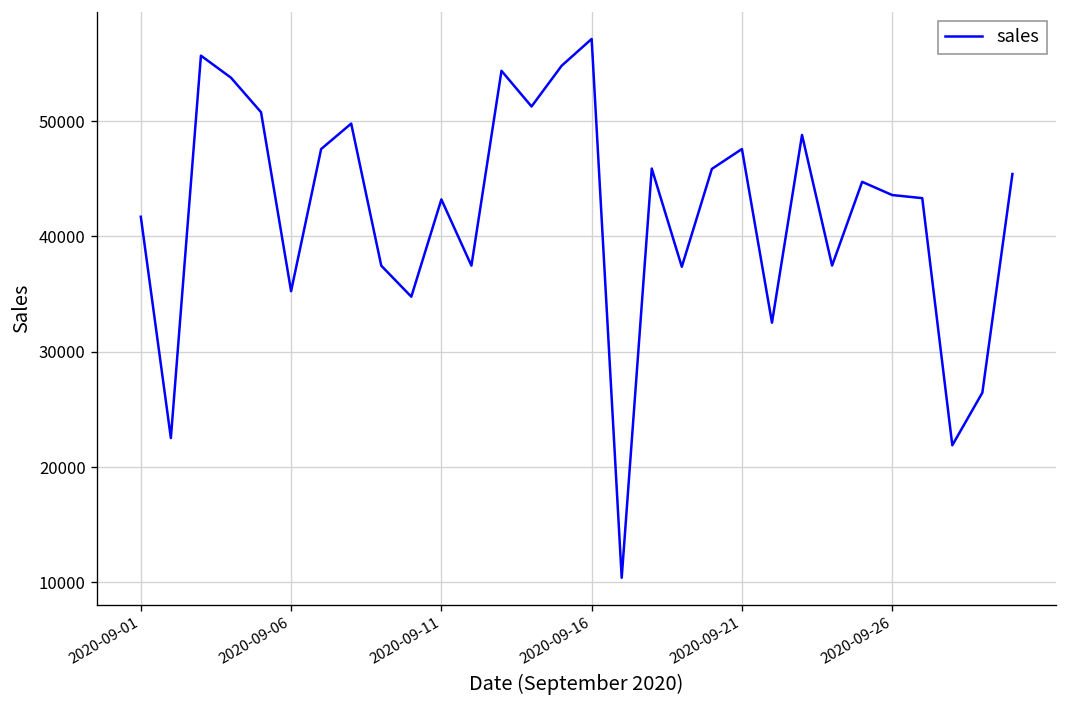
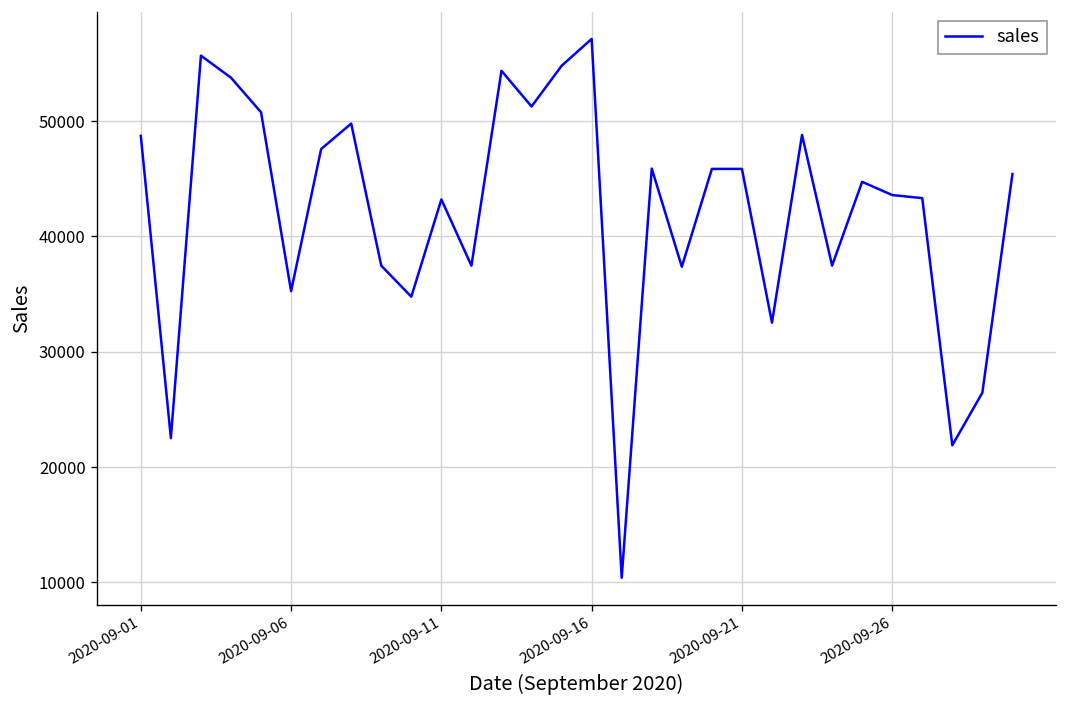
  {
-   "2020-09-01": 42000,
+   "2020-09-01": 49000,
    "2020-09-06": 35000,
    "2020-09-11": 43000,
    "2020-09-16": 57000,
-   "2020-09-21": 48000,
+   "2020-09-21": 46000,
    "2020-09-26": 44000
  }
